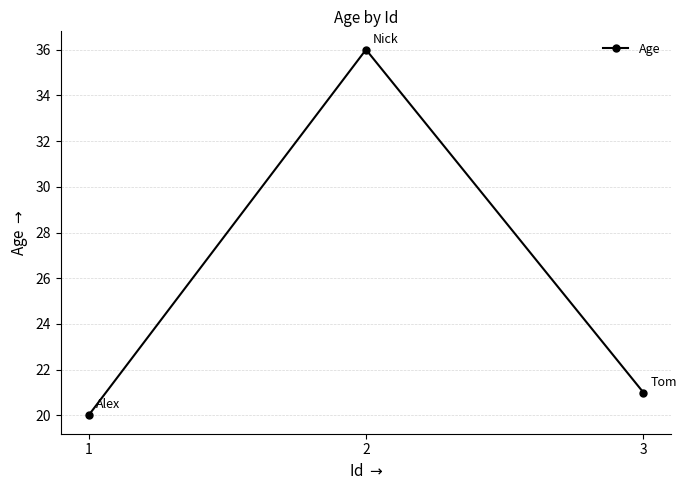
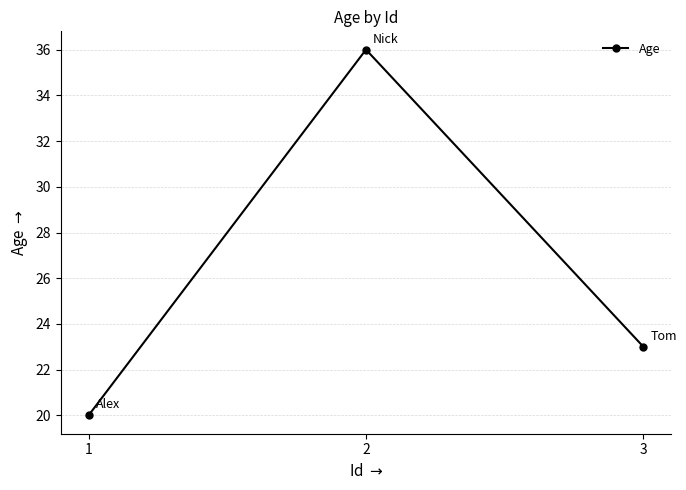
  {
    "1": 20,
    "2": 36,
-   "3": 21
+   "3": 23
  }
